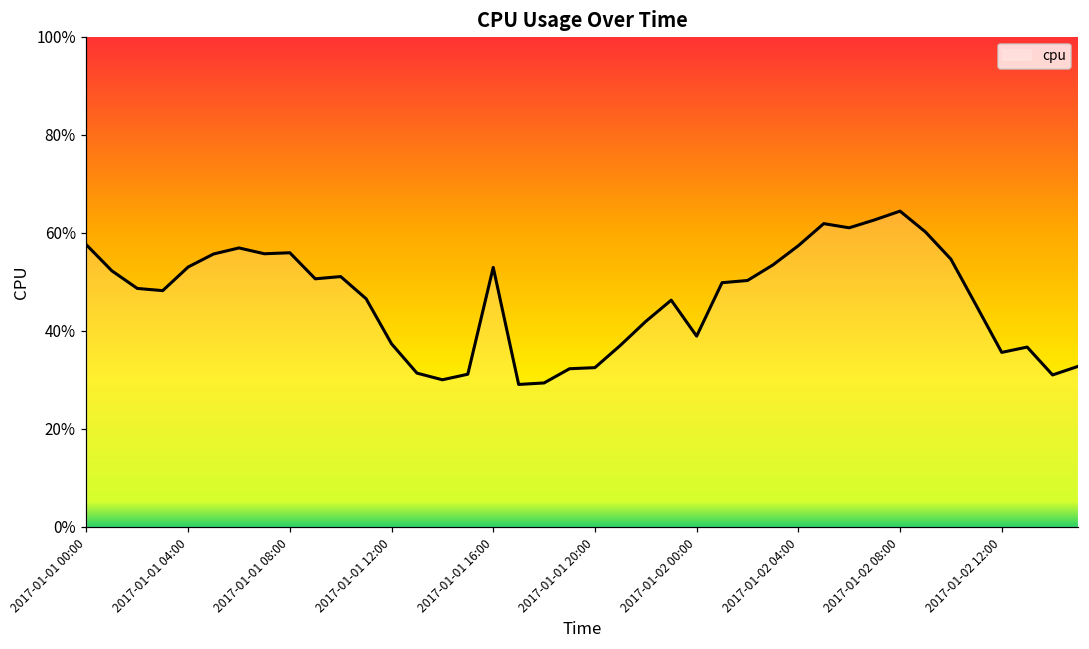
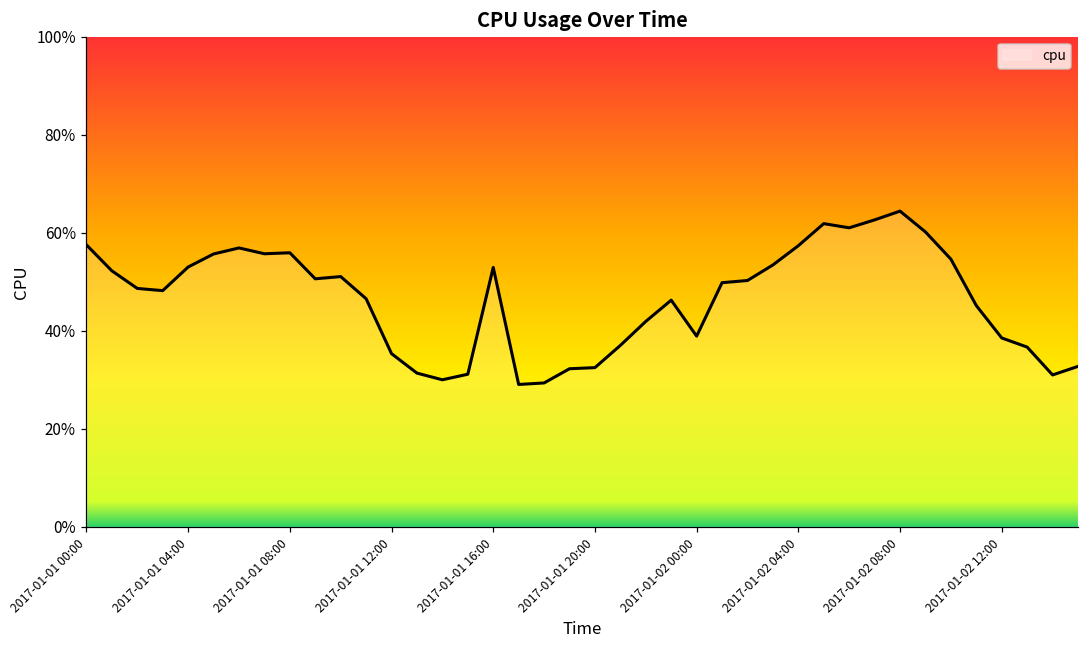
  {
    "2017-01-01 00:00": "58%",
    "2017-01-01 04:00": "53%",
    "2017-01-01 08:00": "56%",
-   "2017-01-01 12:00": "37%",
+   "2017-01-01 12:00": "35%",
    "2017-01-01 16:00": "53%",
    "2017-01-01 20:00": "32%",
    "2017-01-02 00:00": "39%",
    "2017-01-02 04:00": "57%",
    "2017-01-02 08:00": "64%",
-   "2017-01-02 12:00": "36%"
+   "2017-01-02 12:00": "39%"
  }
